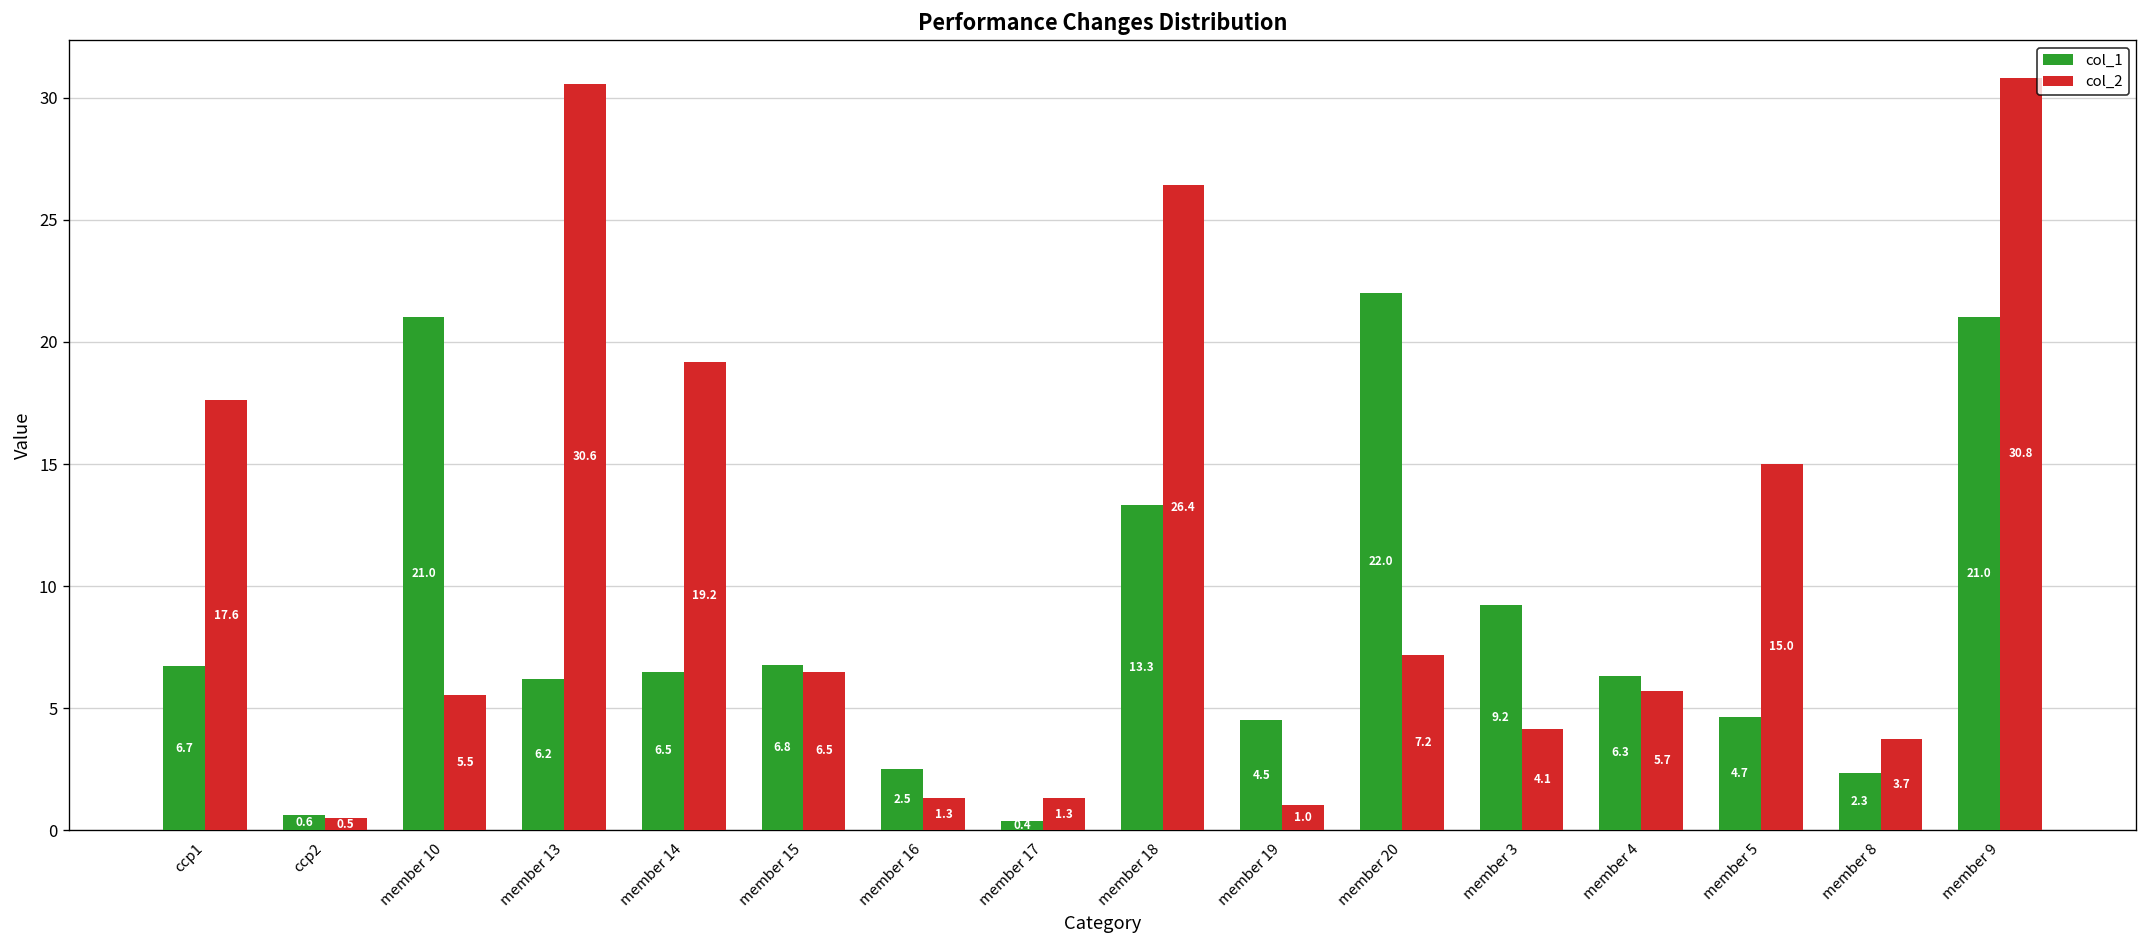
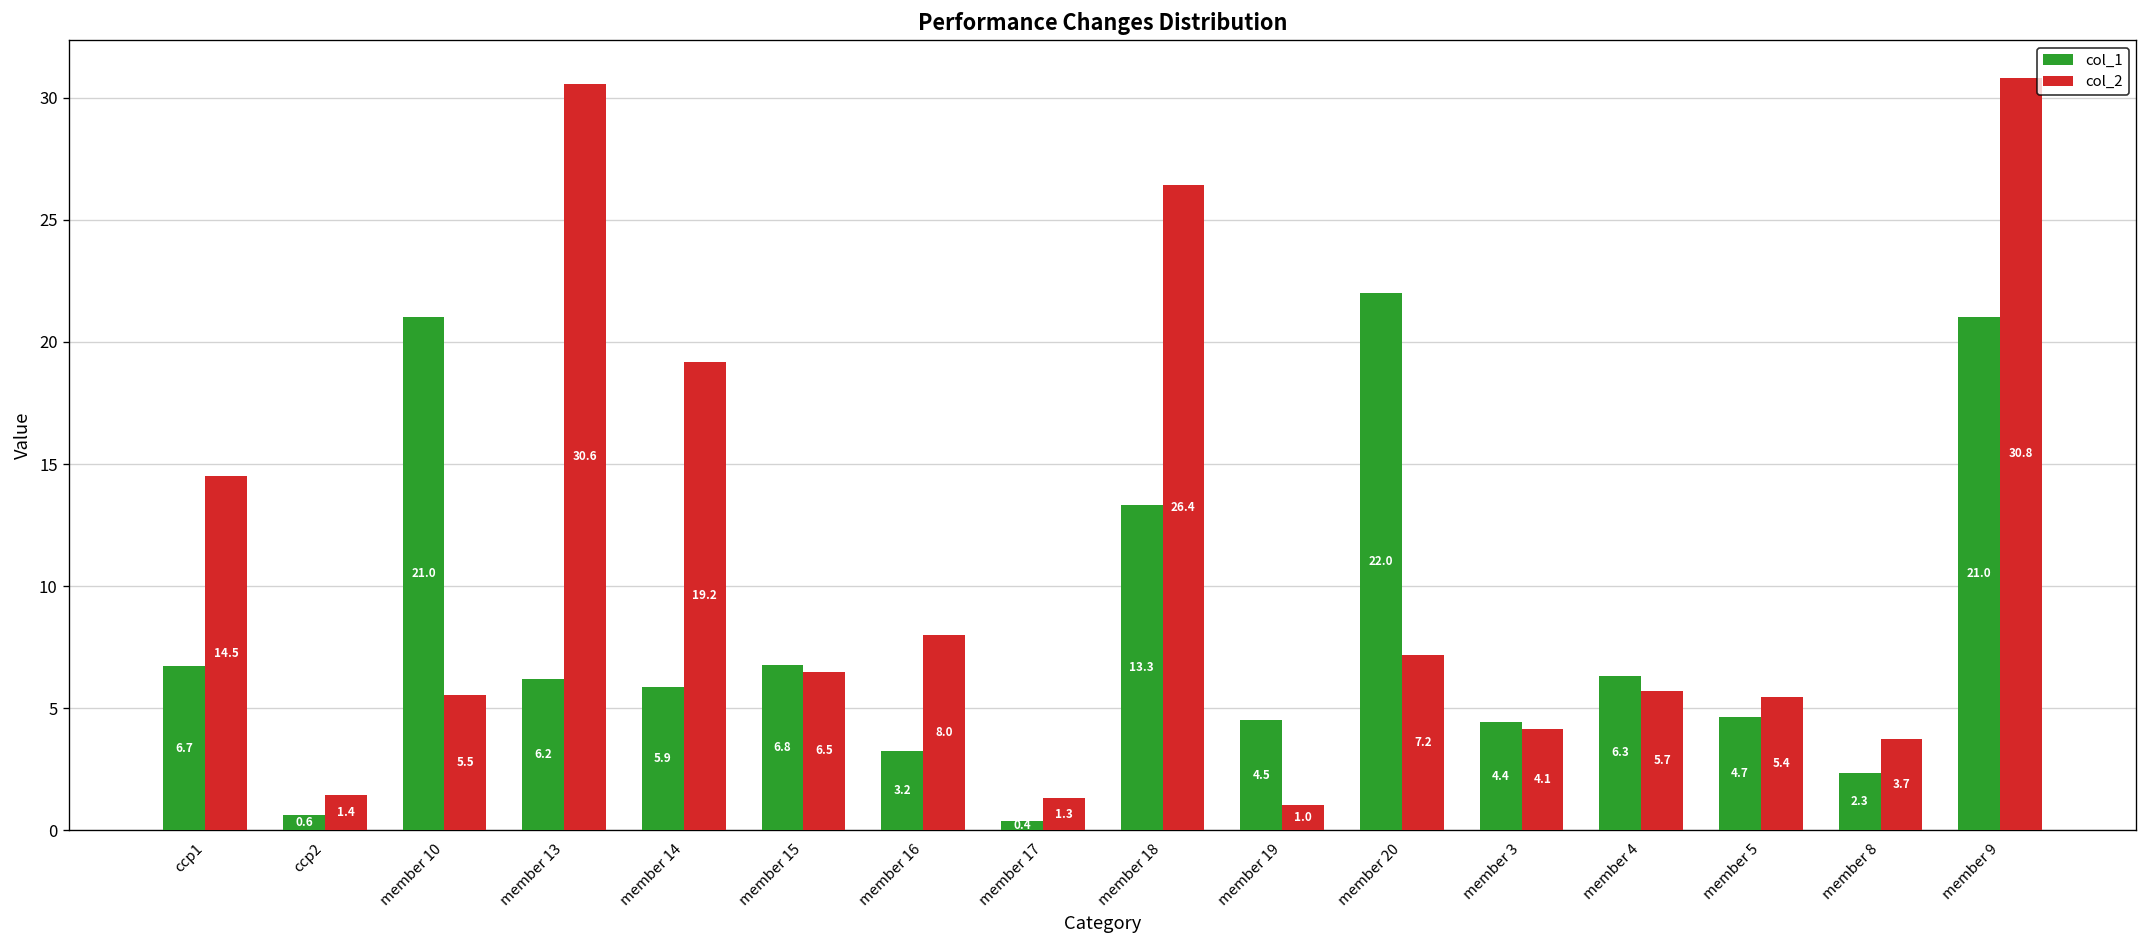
  {
    "col_1": {
      "ccp1": 6.7,
      "ccp2": 0.6,
      "member 10": 21.0,
      "member 13": 6.2,
-     "member 14": 6.5,
+     "member 14": 5.9,
      "member 15": 6.8,
-     "member 16": 2.5,
+     "member 16": 3.2,
      "member 17": 0.4,
      "member 18": 13.3,
      "member 19": 4.5,
      "member 20": 22.0,
-     "member 3": 9.2,
+     "member 3": 4.4,
      "member 4": 6.3,
      "member 5": 4.7,
      "member 8": 2.3,
      "member 9": 21.0
    },
    "col_2": {
-     "ccp1": 17.6,
-     "ccp2": 0.5,
+     "ccp1": 14.5,
+     "ccp2": 1.4,
      "member 10": 5.5,
      "member 13": 30.6,
      "member 14": 19.2,
      "member 15": 6.5,
-     "member 16": 1.3,
+     "member 16": 8.0,
      "member 17": 1.3,
      "member 18": 26.4,
      "member 19": 1.0,
      "member 20": 7.2,
      "member 3": 4.1,
      "member 4": 5.7,
-     "member 5": 15.0,
+     "member 5": 5.4,
      "member 8": 3.7,
      "member 9": 30.8
    }
  }
